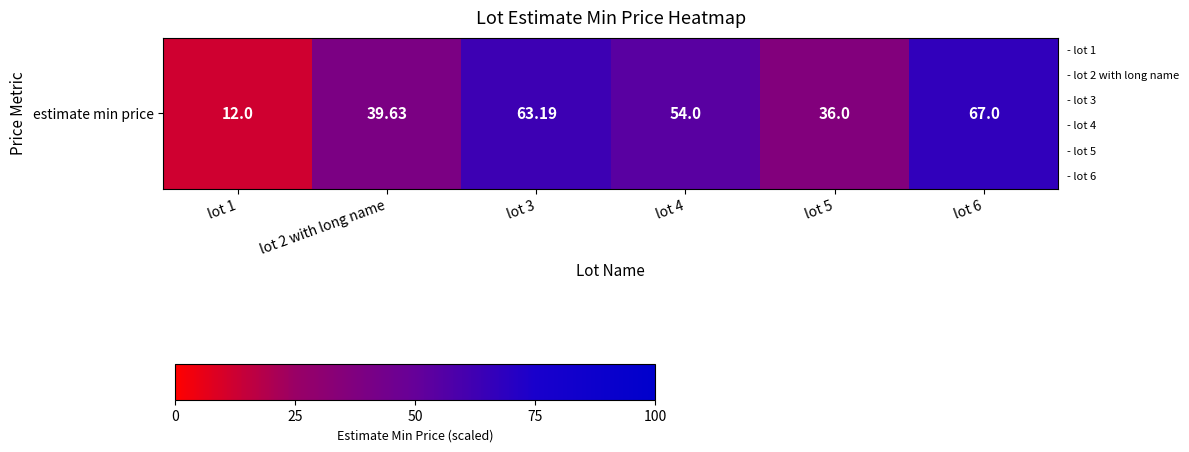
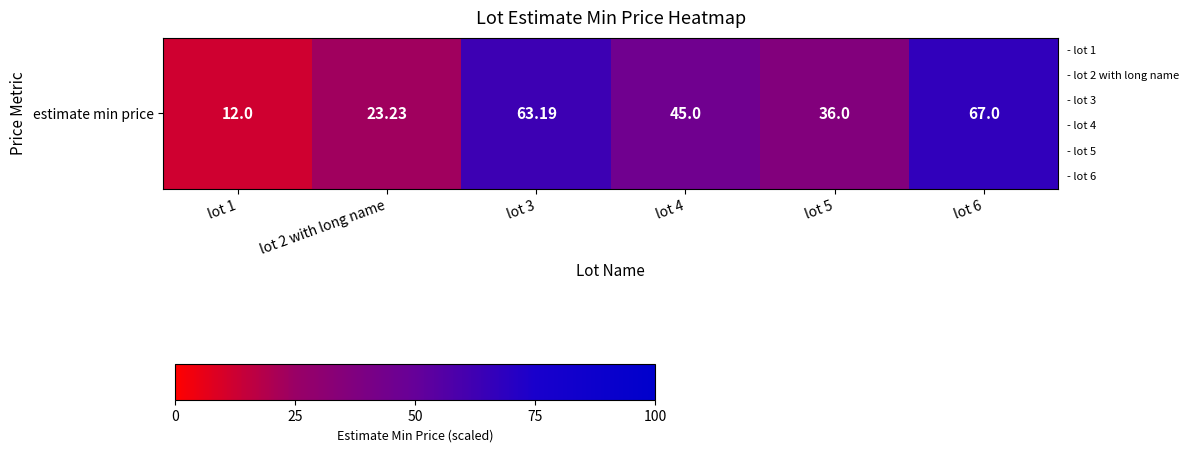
  {
    "estimate min price": {
      "lot 1": 12.0,
-     "lot 2 with long name": 39.63,
+     "lot 2 with long name": 23.23,
      "lot 3": 63.19,
-     "lot 4": 54.0,
+     "lot 4": 45.0,
      "lot 5": 36.0,
      "lot 6": 67.0
    }
  }
